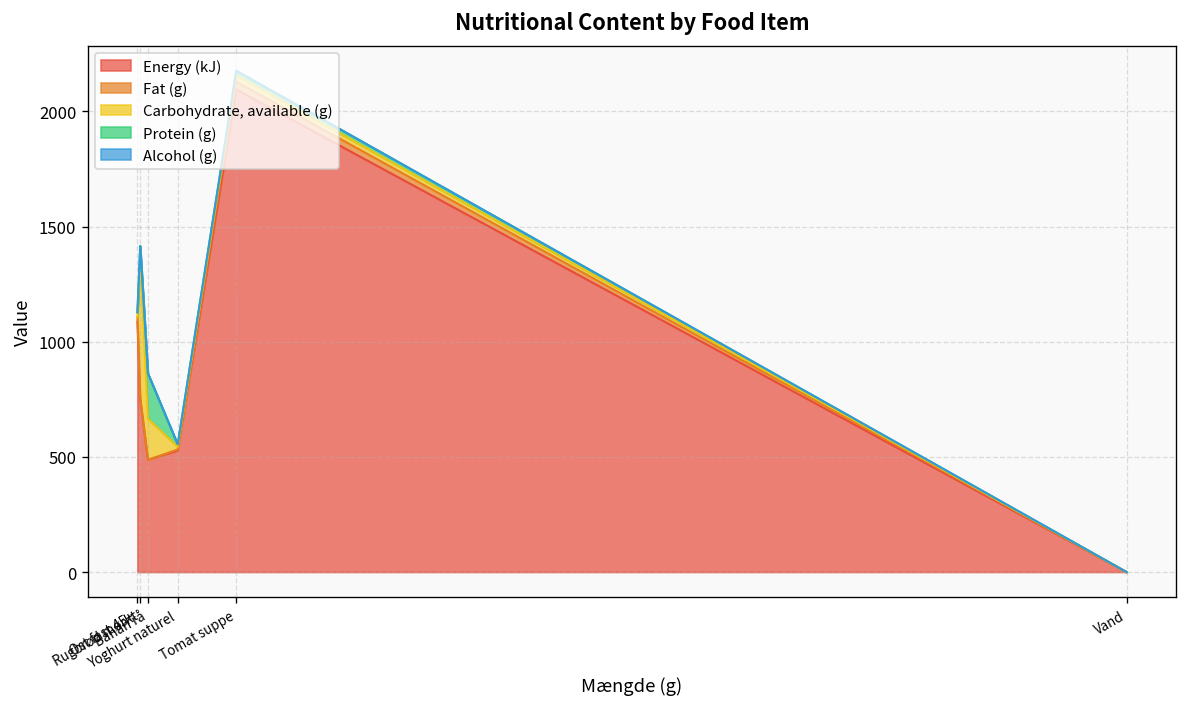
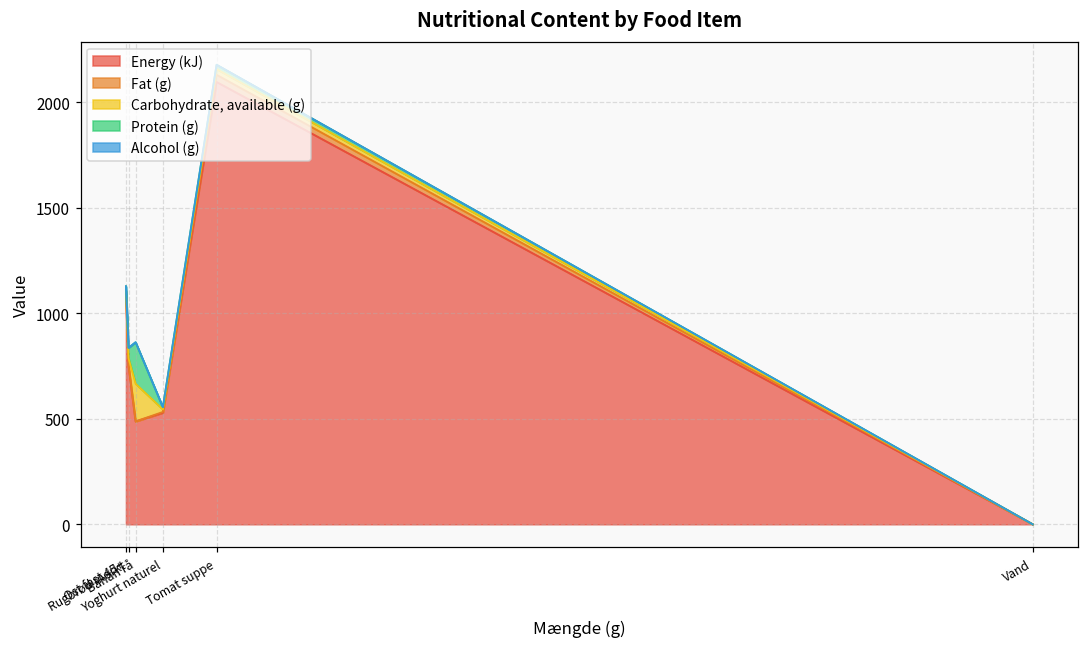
  {
    "Carbohydrate, available (g)": {
-     "Rugbrød mørkt": 610,
+     "Rugbrød mørkt": 30,
      "Banan rå": 180
    }
  }
